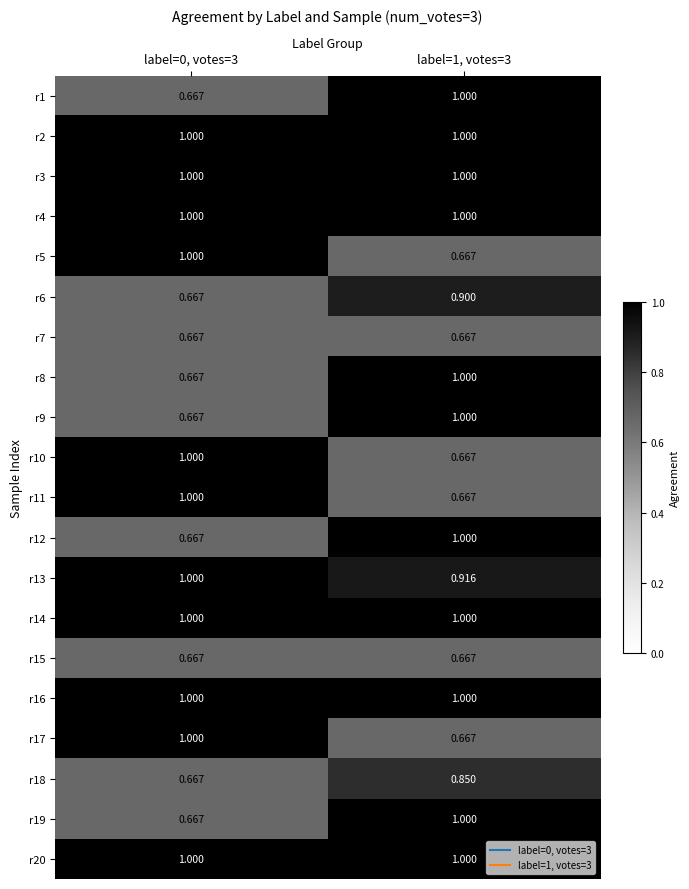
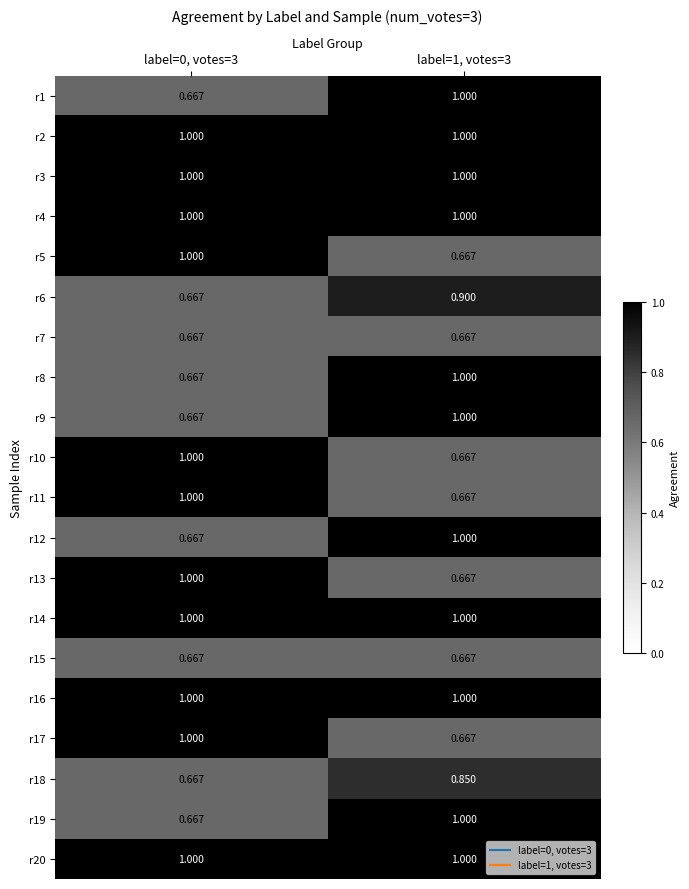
  {
    "r1": {
      "label=0, votes=3": 0.667,
      "label=1, votes=3": 1.000
    },
    "r2": {
      "label=0, votes=3": 1.000,
      "label=1, votes=3": 1.000
    },
    "r3": {
      "label=0, votes=3": 1.000,
      "label=1, votes=3": 1.000
    },
    "r4": {
      "label=0, votes=3": 1.000,
      "label=1, votes=3": 1.000
    },
    "r5": {
      "label=0, votes=3": 1.000,
      "label=1, votes=3": 0.667
    },
    "r6": {
      "label=0, votes=3": 0.667,
      "label=1, votes=3": 0.900
    },
    "r7": {
      "label=0, votes=3": 0.667,
      "label=1, votes=3": 0.667
    },
    "r8": {
      "label=0, votes=3": 0.667,
      "label=1, votes=3": 1.000
    },
    "r9": {
      "label=0, votes=3": 0.667,
      "label=1, votes=3": 1.000
    },
    "r10": {
      "label=0, votes=3": 1.000,
      "label=1, votes=3": 0.667
    },
    "r11": {
      "label=0, votes=3": 1.000,
      "label=1, votes=3": 0.667
    },
    "r12": {
      "label=0, votes=3": 0.667,
      "label=1, votes=3": 1.000
    },
    "r13": {
      "label=0, votes=3": 1.000,
-     "label=1, votes=3": 0.916
+     "label=1, votes=3": 0.667
    },
    "r14": {
      "label=0, votes=3": 1.000,
      "label=1, votes=3": 1.000
    },
    "r15": {
      "label=0, votes=3": 0.667,
      "label=1, votes=3": 0.667
    },
    "r16": {
      "label=0, votes=3": 1.000,
      "label=1, votes=3": 1.000
    },
    "r17": {
      "label=0, votes=3": 1.000,
      "label=1, votes=3": 0.667
    },
    "r18": {
      "label=0, votes=3": 0.667,
      "label=1, votes=3": 0.850
    },
    "r19": {
      "label=0, votes=3": 0.667,
      "label=1, votes=3": 1.000
    },
    "r20": {
      "label=0, votes=3": 1.000,
      "label=1, votes=3": 1.000
    }
  }
